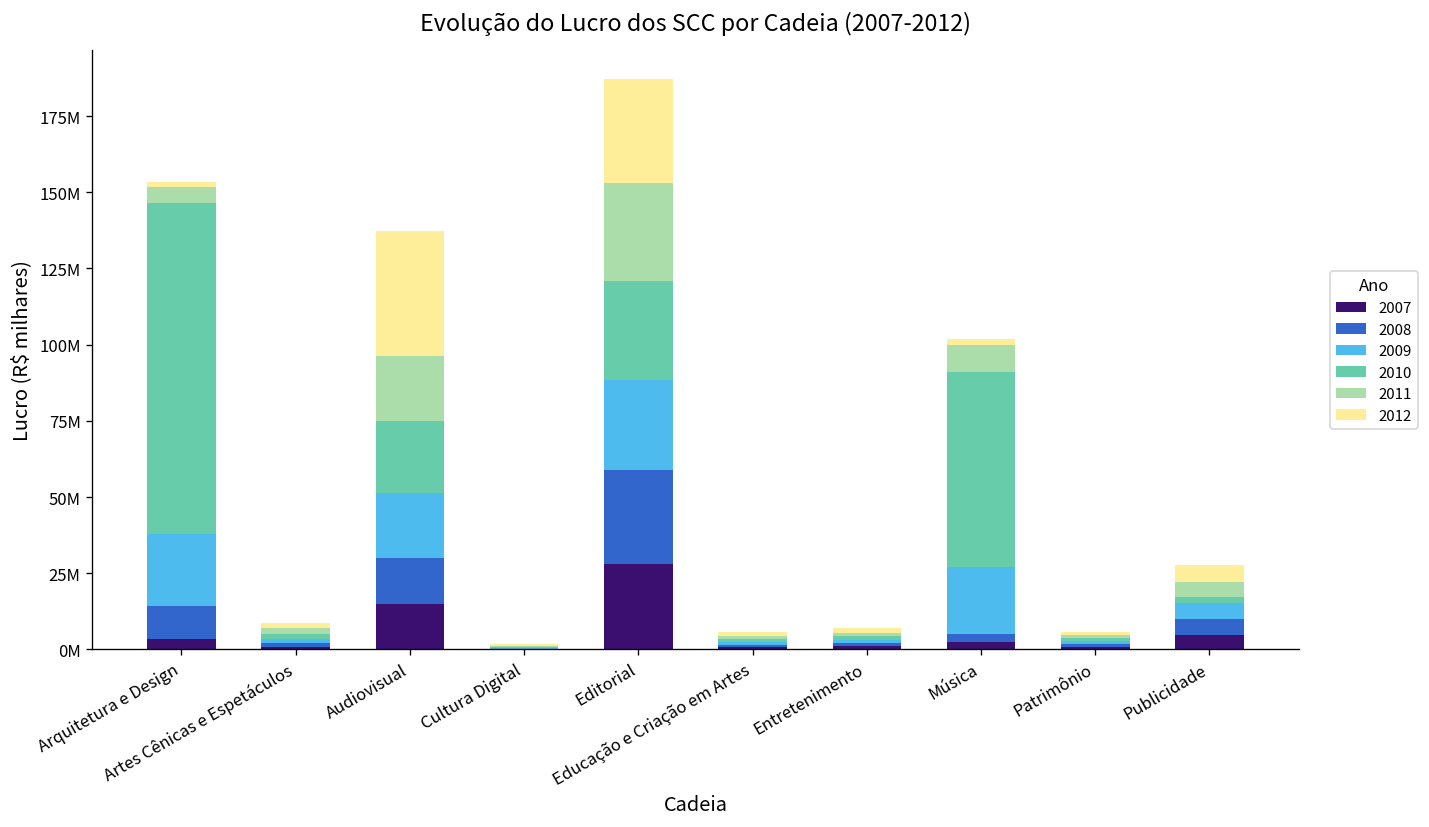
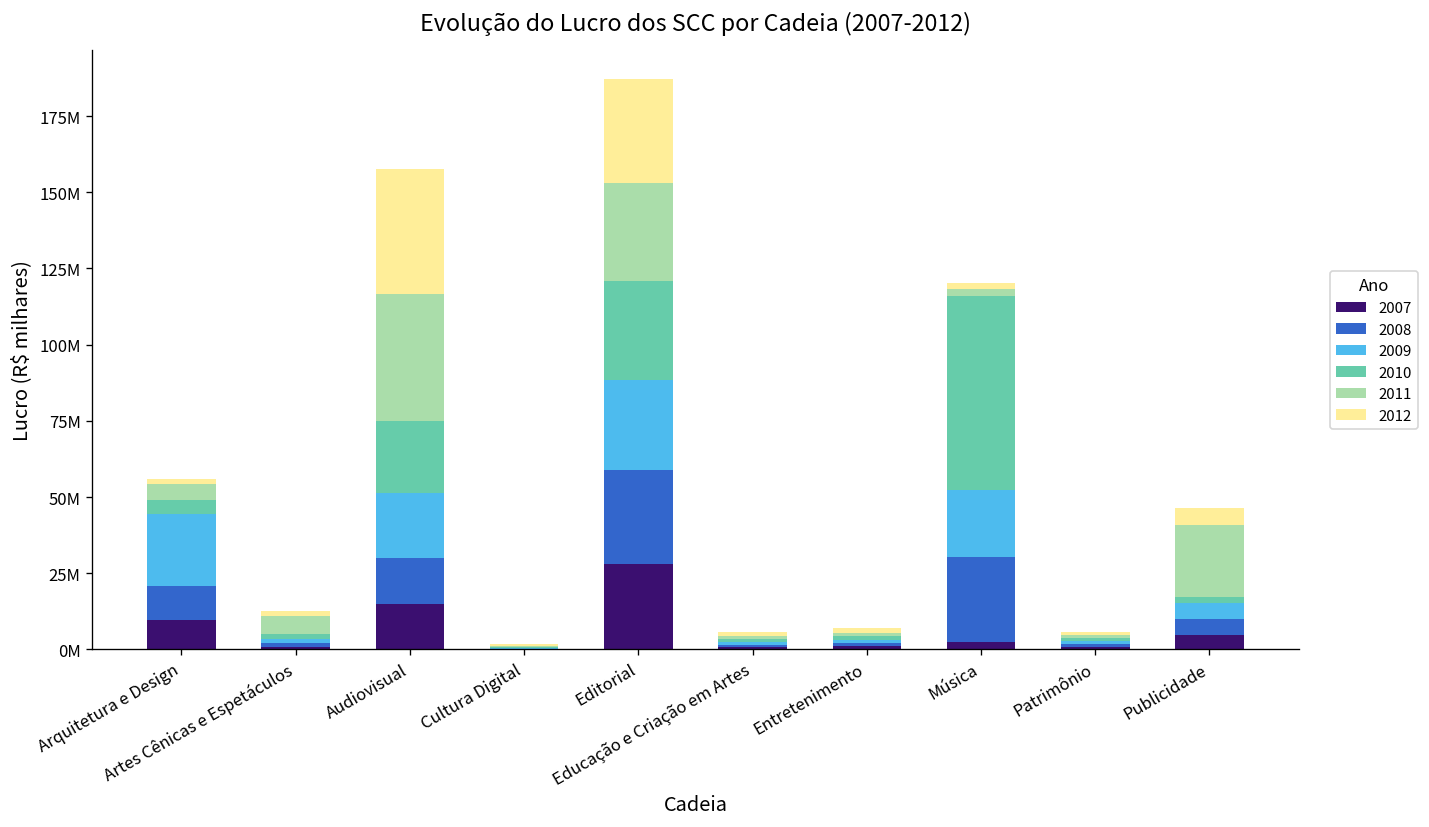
  {
    "2007": {
-     "Arquitetura e Design": 3000000,
+     "Arquitetura e Design": 10000000,
      "Audiovisual": 15000000,
      "Editorial": 28000000,
      "Entretenimento": 1000000,
      "Música": 3000000,
      "Publicidade": 5000000
    },
    "2008": {
      "Arquitetura e Design": 11000000,
      "Artes Cênicas e Espetáculos": 1000000,
      "Audiovisual": 15000000,
      "Editorial": 31000000,
      "Entretenimento": 1000000,
-     "Música": 3000000,
+     "Música": 28000000,
      "Publicidade": 5000000
    },
    "2009": {
      "Arquitetura e Design": 24000000,
      "Artes Cênicas e Espetáculos": 1000000,
      "Audiovisual": 21000000,
      "Editorial": 30000000,
      "Entretenimento": 1000000,
      "Música": 22000000,
      "Publicidade": 5000000
    },
    "2010": {
-     "Arquitetura e Design": 109000000,
+     "Arquitetura e Design": 5000000,
      "Artes Cênicas e Espetáculos": 2000000,
      "Audiovisual": 24000000,
      "Editorial": 32000000,
      "Educação e Criação em Artes": 1000000,
      "Entretenimento": 1000000,
      "Música": 64000000,
      "Patrimônio": 1000000,
      "Publicidade": 2000000
    },
    "2011": {
      "Arquitetura e Design": 5000000,
-     "Artes Cênicas e Espetáculos": 2000000,
-     "Audiovisual": 21000000,
+     "Artes Cênicas e Espetáculos": 6000000,
+     "Audiovisual": 42000000,
      "Editorial": 32000000,
      "Educação e Criação em Artes": 1000000,
      "Entretenimento": 1000000,
-     "Música": 9000000,
-     "Publicidade": 5000000
+     "Música": 2000000,
+     "Publicidade": 24000000
    },
    "2012": {
      "Arquitetura e Design": 2000000,
      "Artes Cênicas e Espetáculos": 2000000,
      "Audiovisual": 41000000,
      "Editorial": 34000000,
      "Educação e Criação em Artes": 1000000,
      "Entretenimento": 2000000,
      "Música": 2000000,
      "Publicidade": 6000000
    }
  }
